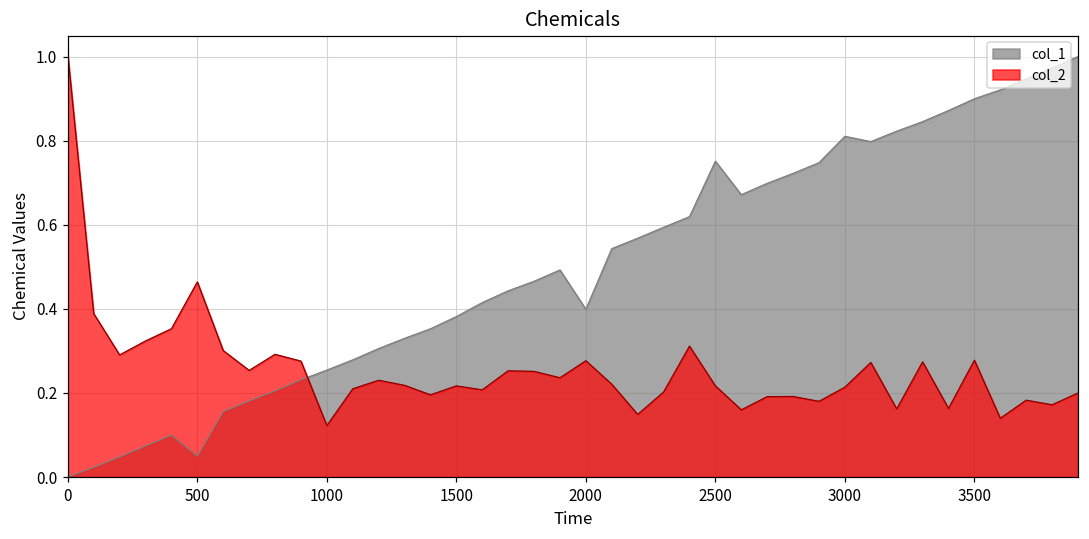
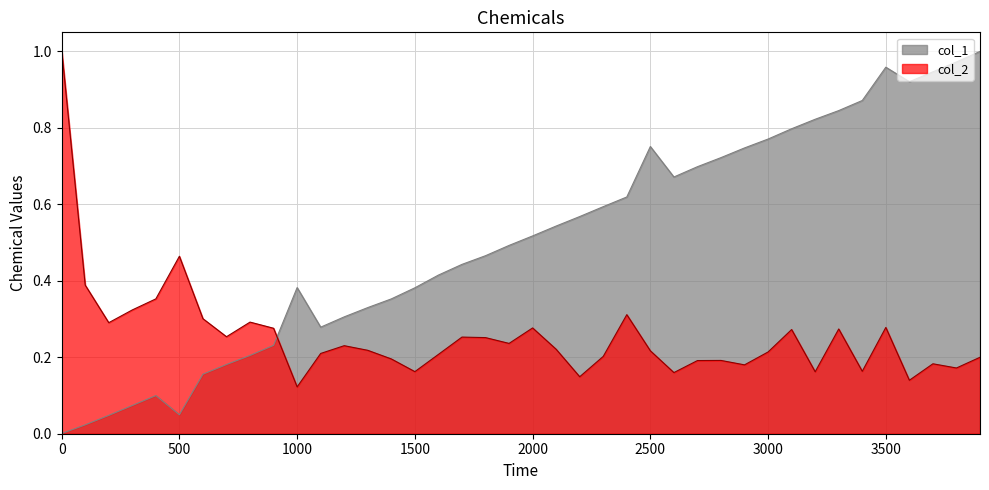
  {
    "col_1": {
      "0": 0.00,
      "500": 0.05,
-     "1000": 0.25,
+     "1000": 0.38,
      "1500": 0.38,
-     "2000": 0.40,
+     "2000": 0.52,
      "2500": 0.75,
-     "3000": 0.81,
-     "3500": 0.90
+     "3000": 0.77,
+     "3500": 0.96
    },
    "col_2": {
      "0": 1.00,
      "500": 0.46,
      "1000": 0.12,
-     "1500": 0.22,
+     "1500": 0.16,
      "2000": 0.28,
      "2500": 0.22,
      "3000": 0.21,
      "3500": 0.28
    }
  }
